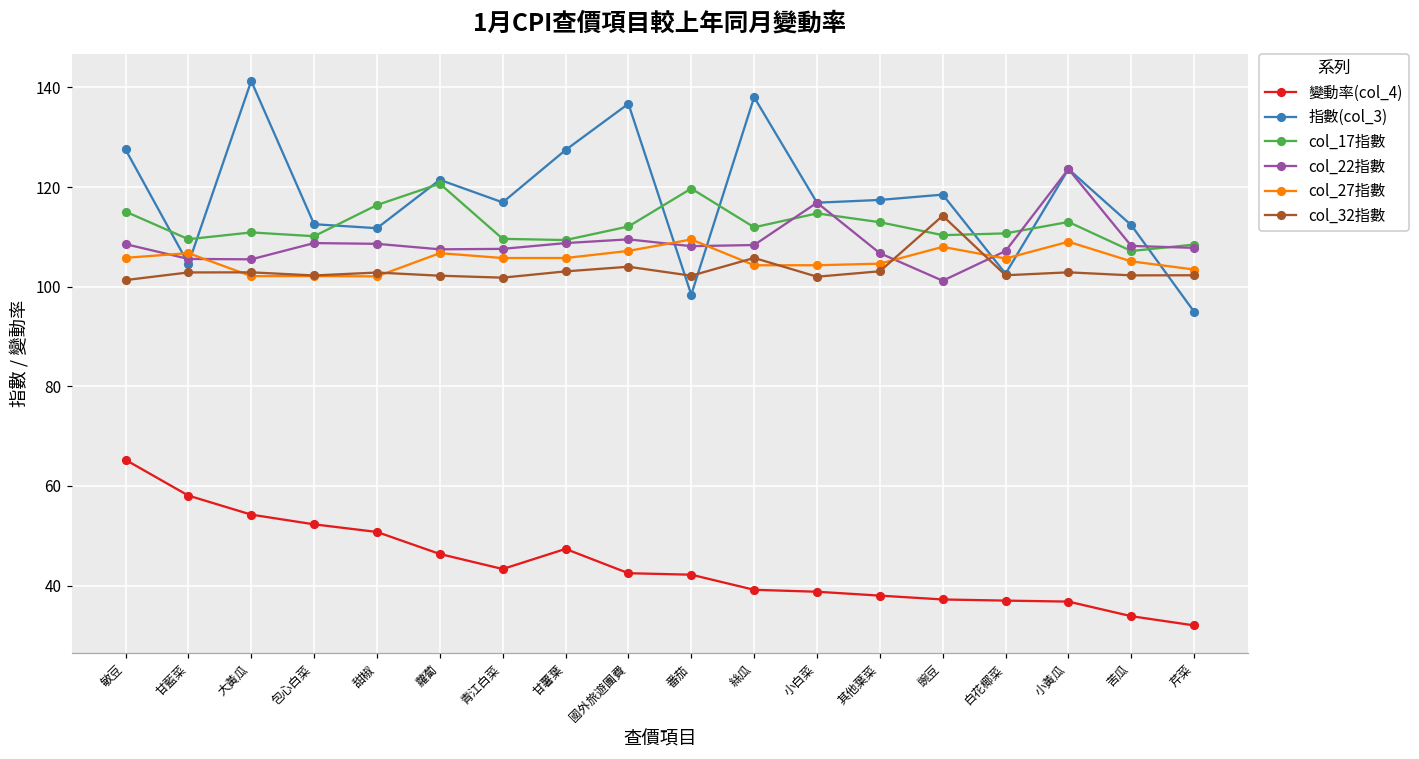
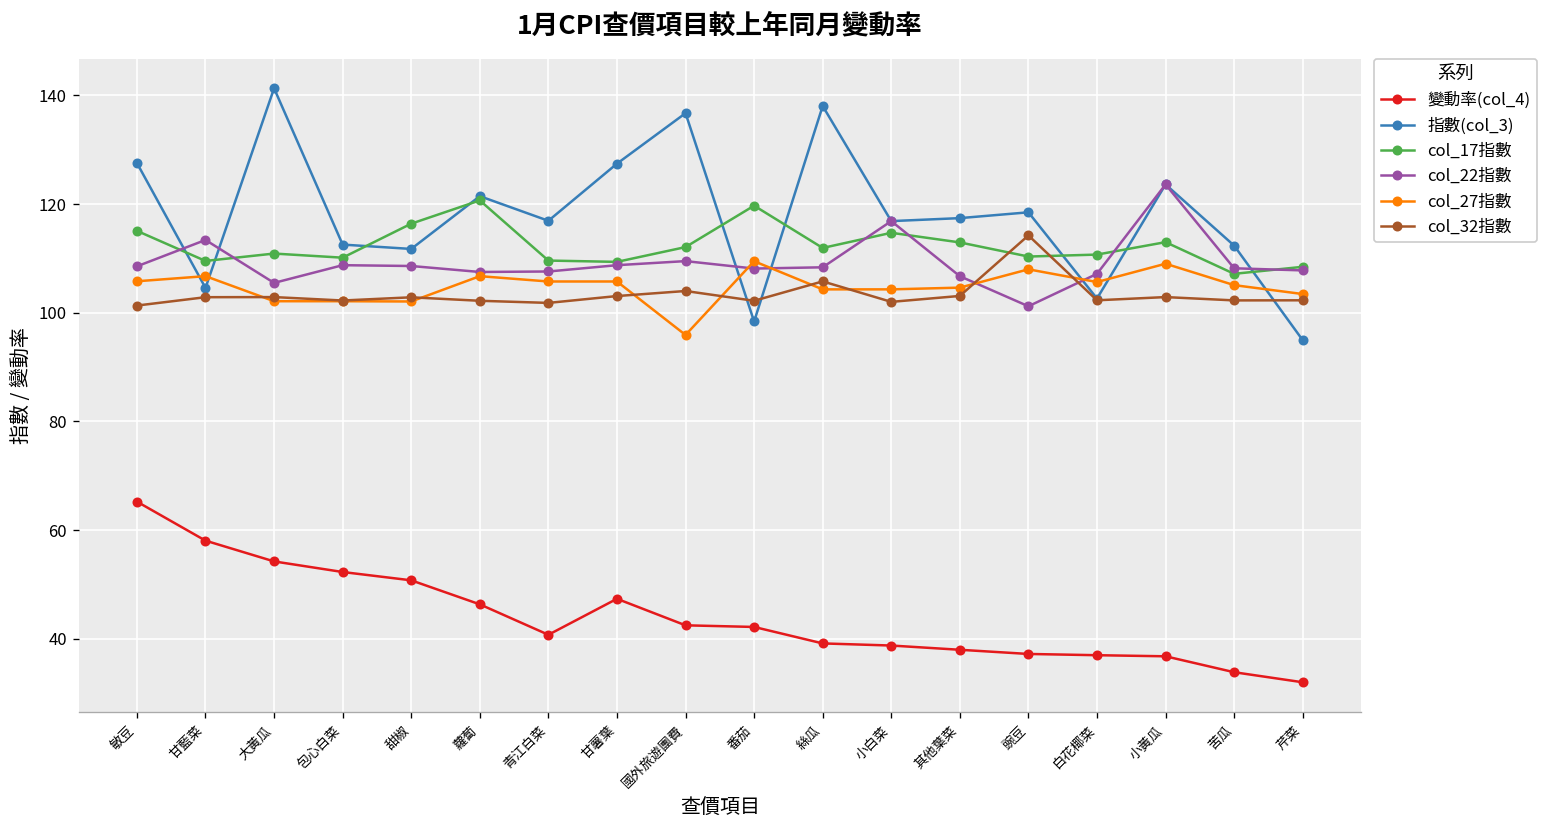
  {
    "變動率(col_4)": {
      "敏豆": 65,
      "甘藍菜": 58,
      "大黃瓜": 54,
      "包心白菜": 52,
      "甜椒": 51,
      "蘿蔔": 46,
-     "青江白菜": 43,
+     "青江白菜": 41,
      "甘薯葉": 47,
      "國外旅遊團費": 42,
      "番茄": 42,
      "絲瓜": 39,
      "小白菜": 39,
      "其他葉菜": 38,
      "豌豆": 37,
      "白花椰菜": 37,
      "小黃瓜": 37,
      "苦瓜": 34,
      "芹菜": 32
    },
    "指數(col_3)": {
      "敏豆": 128,
      "甘藍菜": 105,
      "大黃瓜": 141,
      "包心白菜": 113,
      "甜椒": 112,
      "蘿蔔": 121,
      "青江白菜": 117,
      "甘薯葉": 127,
      "國外旅遊團費": 137,
      "番茄": 98,
      "絲瓜": 138,
      "其他葉菜": 117,
      "豌豆": 118,
      "苦瓜": 112,
      "芹菜": 95
    },
    "col_17指數": {
      "敏豆": 115,
      "甘藍菜": 110,
      "大黃瓜": 111,
      "包心白菜": 110,
      "甜椒": 116,
      "蘿蔔": 121,
      "青江白菜": 110,
      "甘薯葉": 109,
      "國外旅遊團費": 112,
      "番茄": 120,
      "絲瓜": 112,
      "小白菜": 115,
      "其他葉菜": 113,
      "豌豆": 110,
      "白花椰菜": 111,
      "小黃瓜": 113,
      "苦瓜": 107,
      "芹菜": 108
    },
    "col_22指數": {
      "敏豆": 109,
-     "甘藍菜": 106,
+     "甘藍菜": 113,
      "大黃瓜": 105,
      "包心白菜": 109,
      "甜椒": 109,
      "蘿蔔": 108,
      "青江白菜": 108,
      "甘薯葉": 109,
      "國外旅遊團費": 110,
      "番茄": 108,
      "絲瓜": 108,
      "其他葉菜": 107,
      "豌豆": 101,
      "白花椰菜": 107,
      "苦瓜": 108,
      "芹菜": 108
    },
    "col_27指數": {
      "敏豆": 106,
      "甘藍菜": 107,
      "大黃瓜": 102,
      "甜椒": 102,
      "蘿蔔": 107,
      "青江白菜": 106,
      "甘薯葉": 106,
-     "國外旅遊團費": 107,
+     "國外旅遊團費": 96,
      "番茄": 109,
      "絲瓜": 104,
      "小白菜": 104,
      "其他葉菜": 105,
      "豌豆": 108,
      "白花椰菜": 106,
      "小黃瓜": 109,
      "苦瓜": 105,
      "芹菜": 103
    },
    "col_32指數": {
      "敏豆": 101,
      "甘藍菜": 103,
      "大黃瓜": 103,
      "甜椒": 103,
      "蘿蔔": 102,
      "青江白菜": 102,
      "甘薯葉": 103,
      "國外旅遊團費": 104,
      "番茄": 102,
      "絲瓜": 106,
      "小白菜": 102,
      "其他葉菜": 103,
      "豌豆": 114,
      "小黃瓜": 103,
      "苦瓜": 102,
      "芹菜": 102
    }
  }
